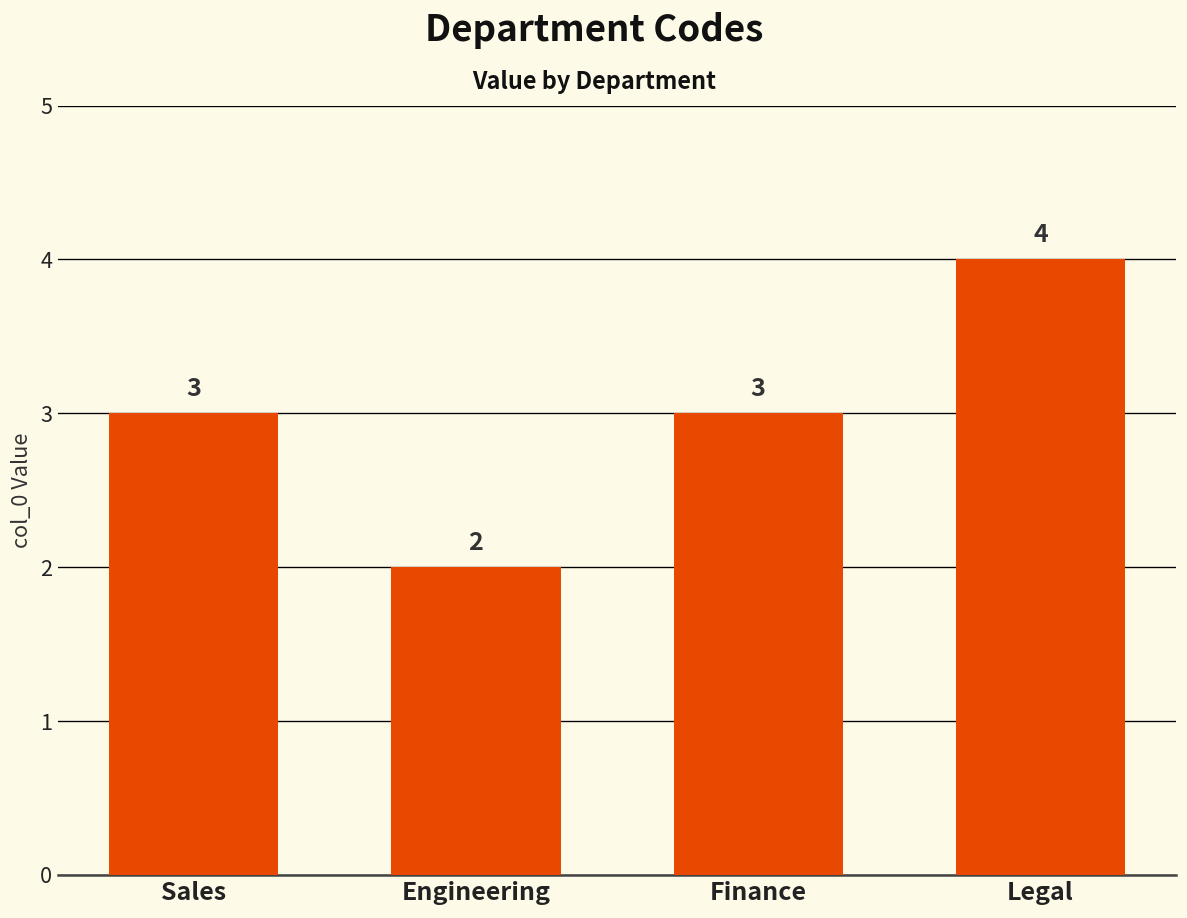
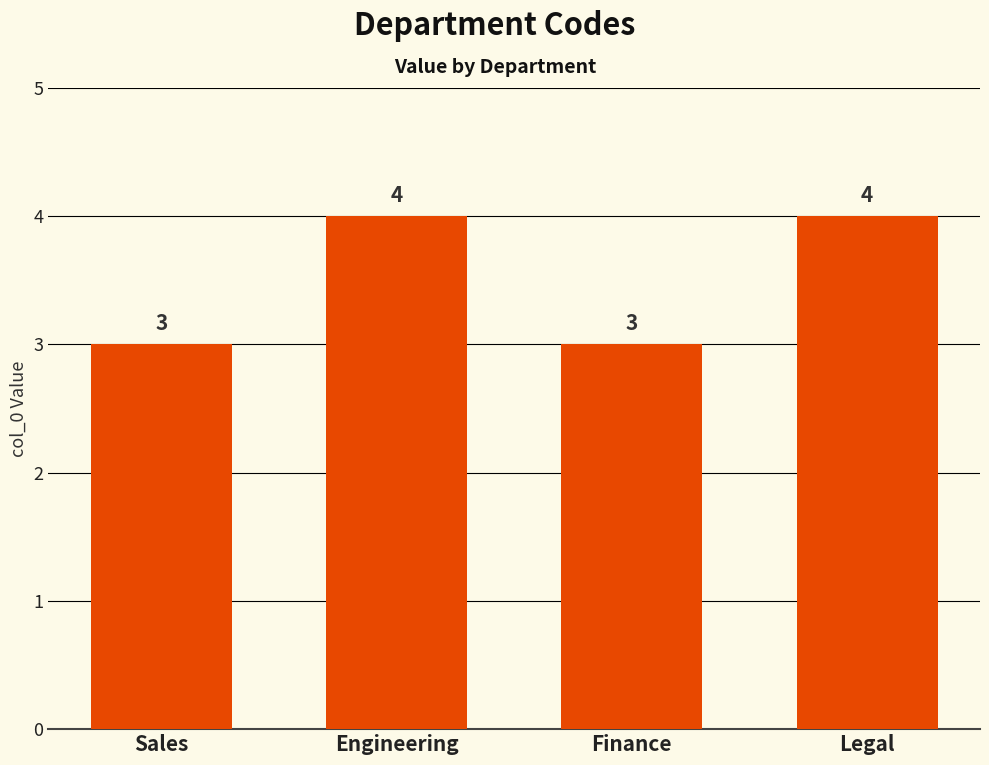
  {
    "Sales": 3,
-   "Engineering": 2,
+   "Engineering": 4,
    "Finance": 3,
    "Legal": 4
  }
